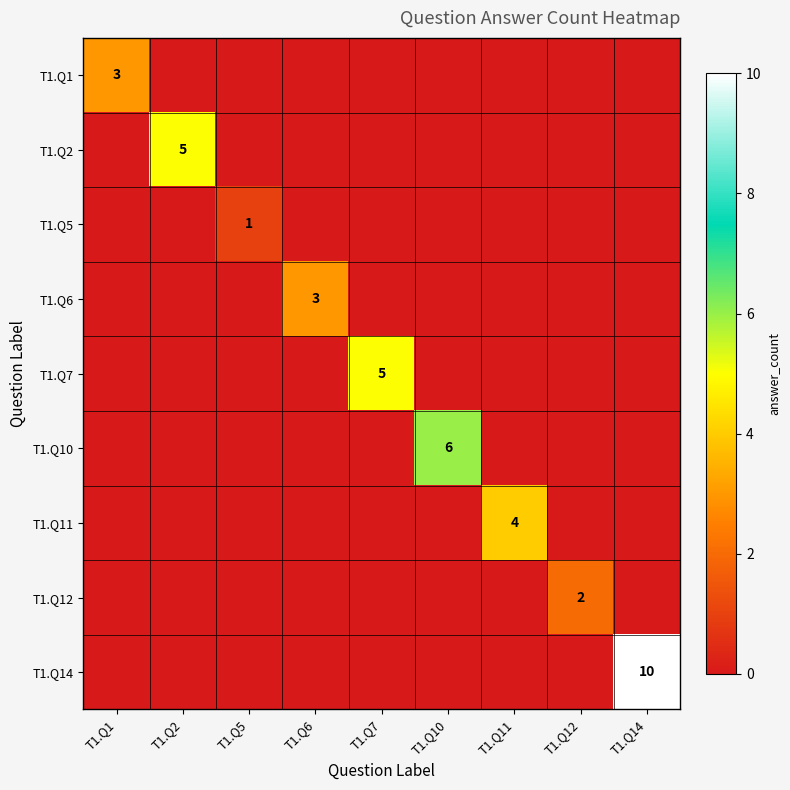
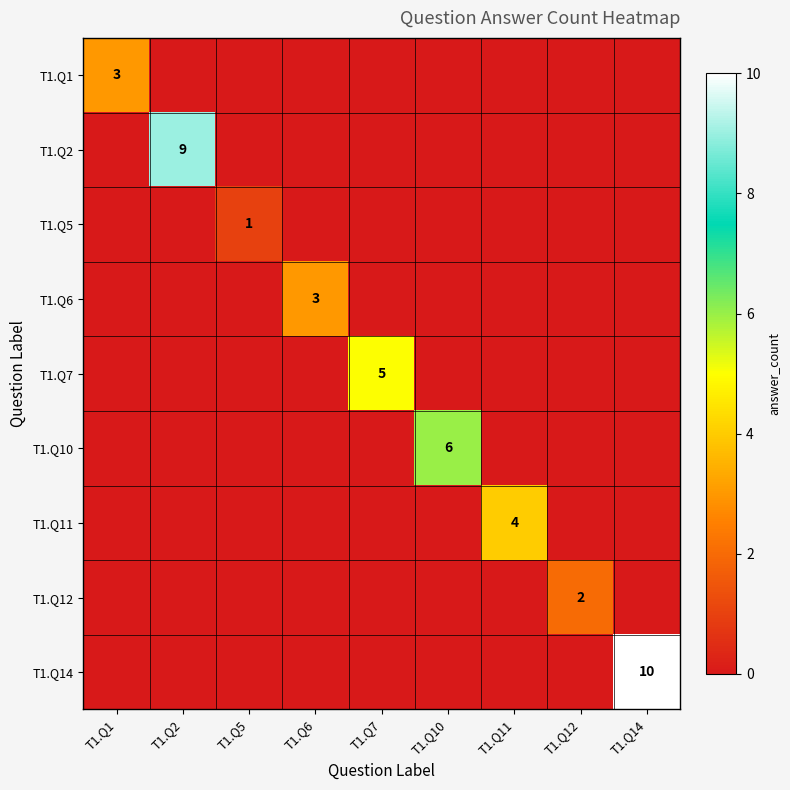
  {
    "T1.Q1": {
      "T1.Q1": 3
    },
    "T1.Q2": {
-     "T1.Q2": 5
+     "T1.Q2": 9
    },
    "T1.Q5": {
      "T1.Q5": 1
    },
    "T1.Q6": {
      "T1.Q6": 3
    },
    "T1.Q7": {
      "T1.Q7": 5
    },
    "T1.Q10": {
      "T1.Q10": 6
    },
    "T1.Q11": {
      "T1.Q11": 4
    },
    "T1.Q12": {
      "T1.Q12": 2
    },
    "T1.Q14": {
      "T1.Q14": 10
    }
  }
